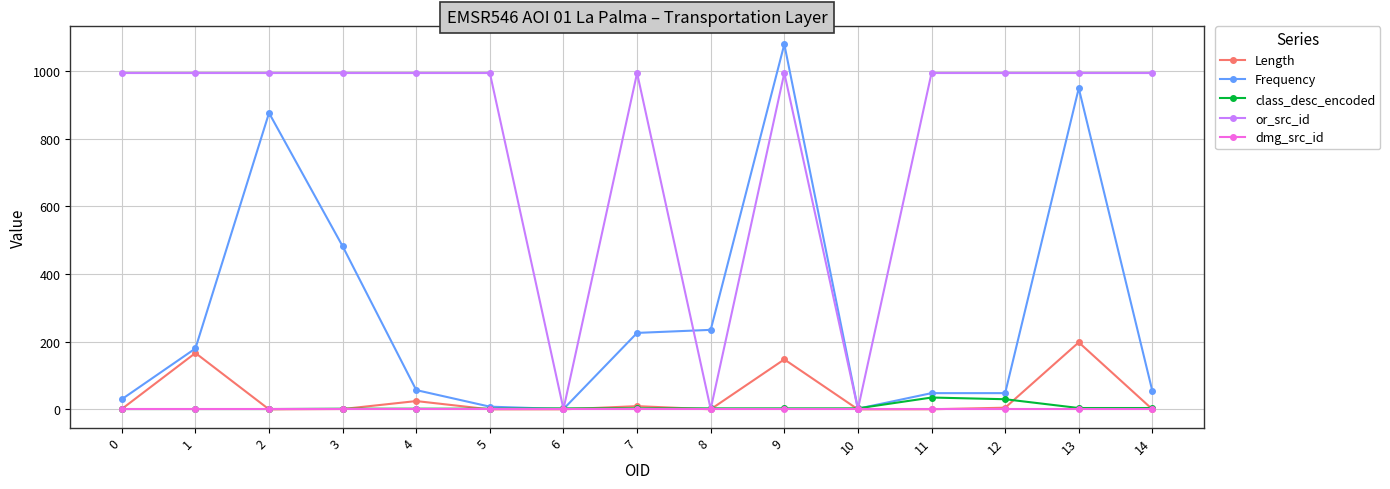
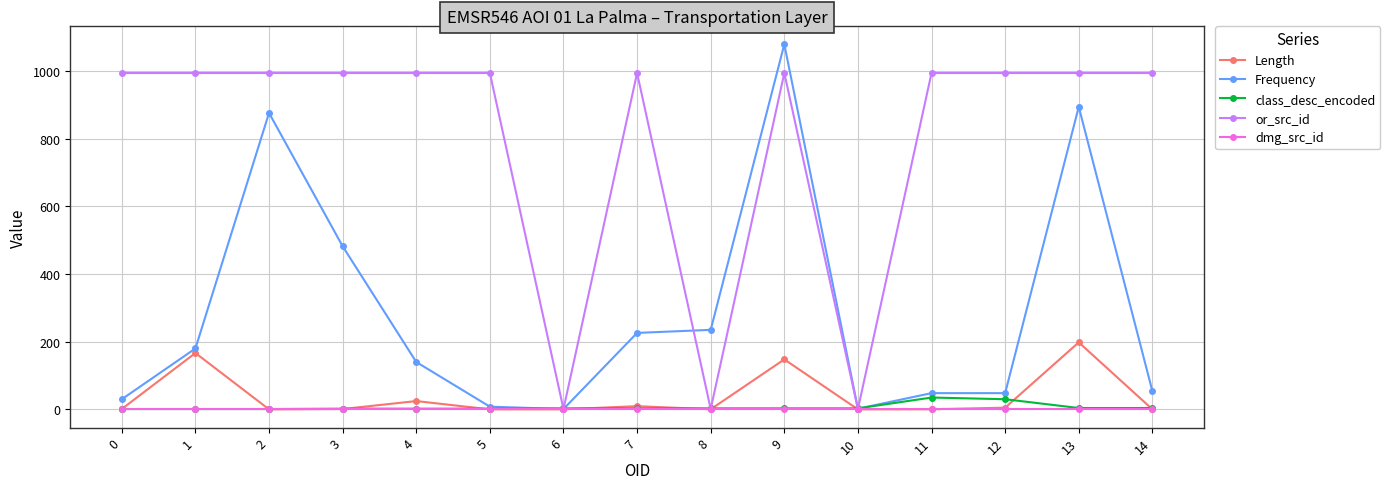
  {
    "Length": {
      "1": 170,
      "4": 20,
      "9": 150,
      "13": 200
    },
    "Frequency": {
      "0": 30,
      "1": 180,
      "2": 880,
      "3": 480,
-     "4": 60,
+     "4": 140,
      "7": 230,
      "8": 240,
      "9": 1080,
      "11": 50,
      "12": 50,
-     "13": 950,
+     "13": 890,
      "14": 50
    },
    "class_desc_encoded": {
      "11": 40,
      "12": 30
    }
  }
